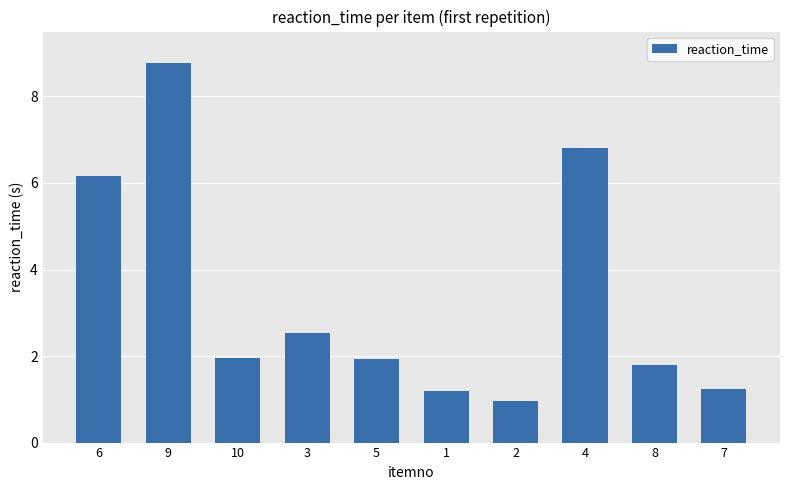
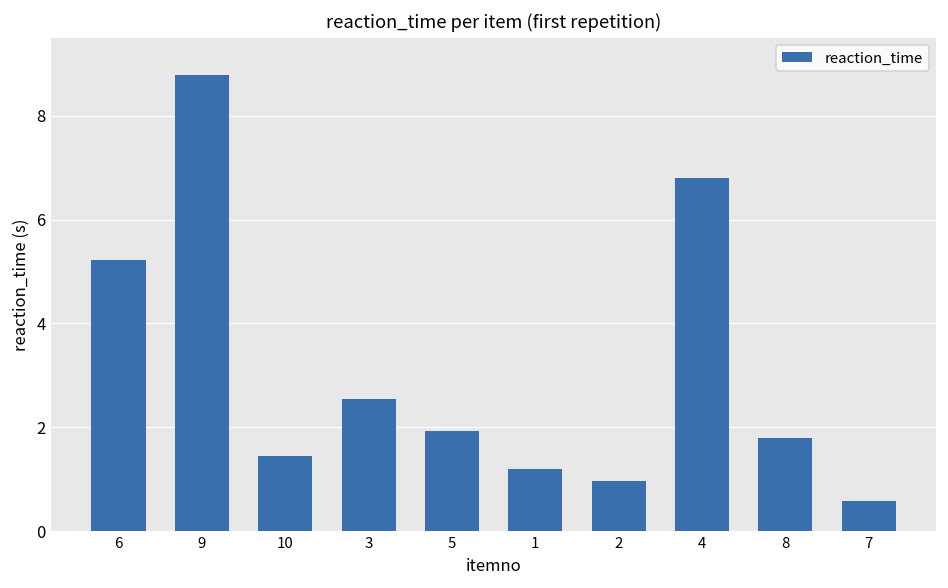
  {
-   "6": 6.2,
+   "6": 5.2,
    "9": 8.8,
-   "10": 2.0,
+   "10": 1.4,
    "3": 2.5,
    "5": 1.9,
    "1": 1.2,
    "2": 1.0,
    "4": 6.8,
    "8": 1.8,
-   "7": 1.2
+   "7": 0.6
  }
